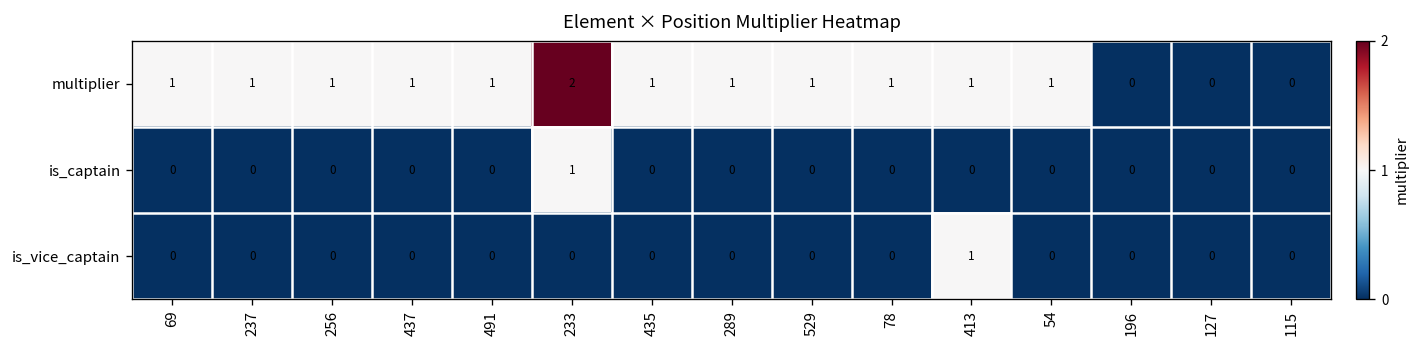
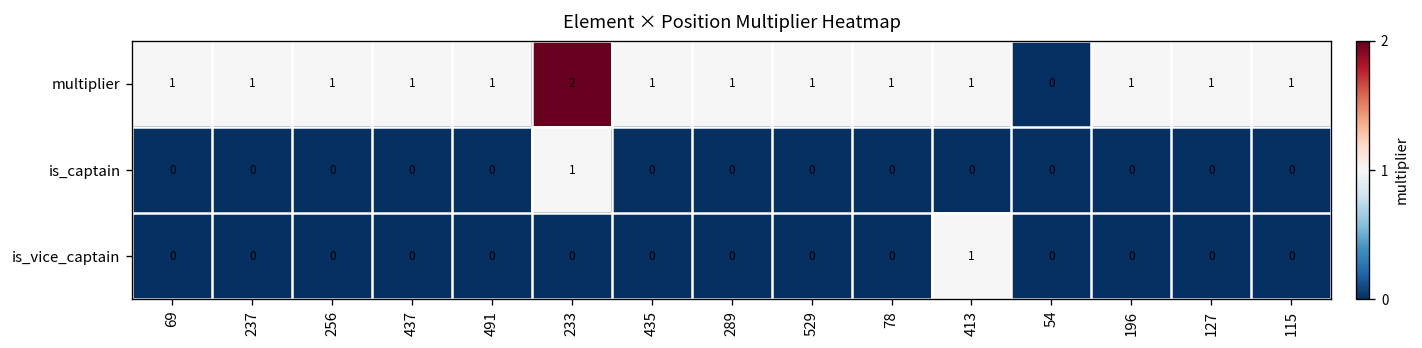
  {
    "multiplier": {
      "69": 1,
      "237": 1,
      "256": 1,
      "437": 1,
      "491": 1,
      "233": 2,
      "435": 1,
      "289": 1,
      "529": 1,
      "78": 1,
      "413": 1,
-     "54": 1,
-     "196": 0,
-     "127": 0,
-     "115": 0
+     "54": 0,
+     "196": 1,
+     "127": 1,
+     "115": 1
    },
    "is_captain": {
      "69": 0,
      "237": 0,
      "256": 0,
      "437": 0,
      "491": 0,
      "233": 1,
      "435": 0,
      "289": 0,
      "529": 0,
      "78": 0,
      "413": 0,
      "54": 0,
      "196": 0,
      "127": 0,
      "115": 0
    },
    "is_vice_captain": {
      "69": 0,
      "237": 0,
      "256": 0,
      "437": 0,
      "491": 0,
      "233": 0,
      "435": 0,
      "289": 0,
      "529": 0,
      "78": 0,
      "413": 1,
      "54": 0,
      "196": 0,
      "127": 0,
      "115": 0
    }
  }
